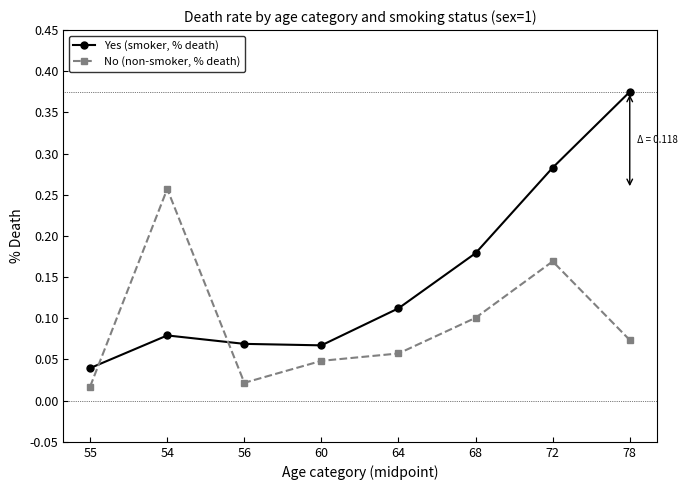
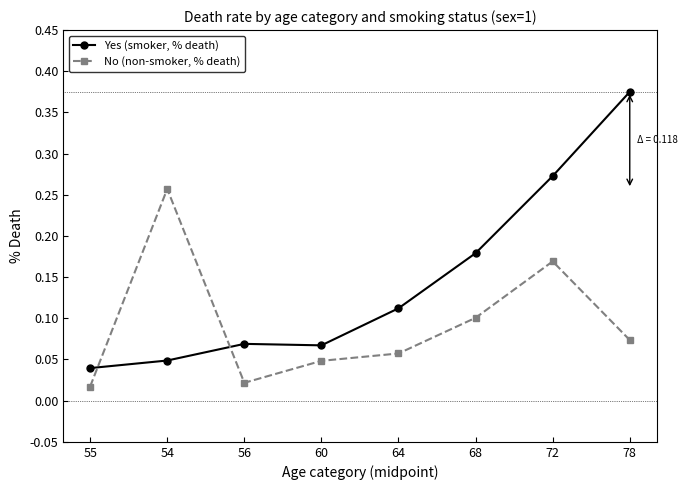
  {
    "Yes (smoker, % death)": {
      "55": 0.04,
-     "54": 0.08,
+     "54": 0.05,
      "56": 0.07,
      "60": 0.07,
      "64": 0.11,
      "68": 0.18,
-     "72": 0.28,
+     "72": 0.27,
      "78": 0.38
    },
    "No (non-smoker, % death)": {
      "55": 0.02,
      "54": 0.26,
      "56": 0.02,
      "60": 0.05,
      "64": 0.06,
      "68": 0.10,
      "72": 0.17,
      "78": 0.07
    }
  }
